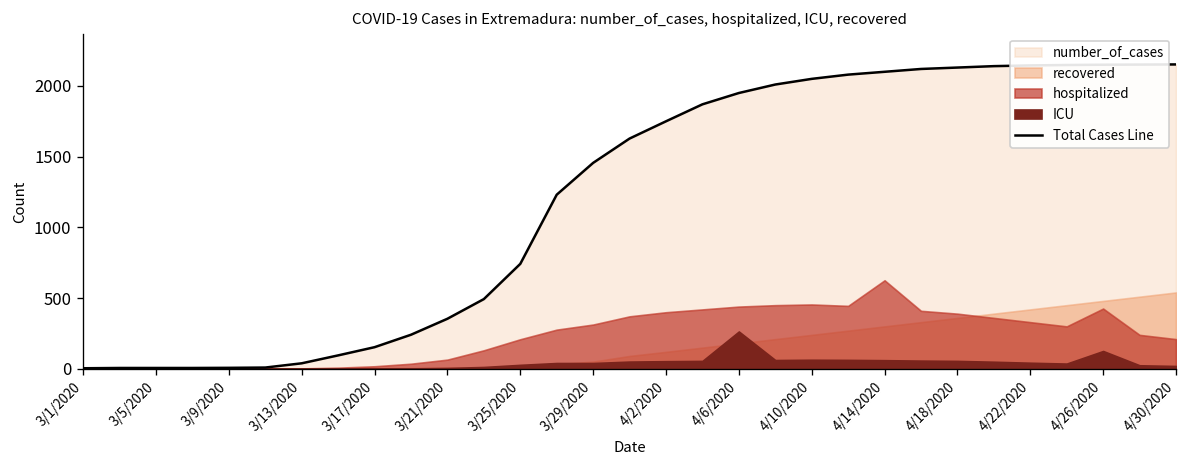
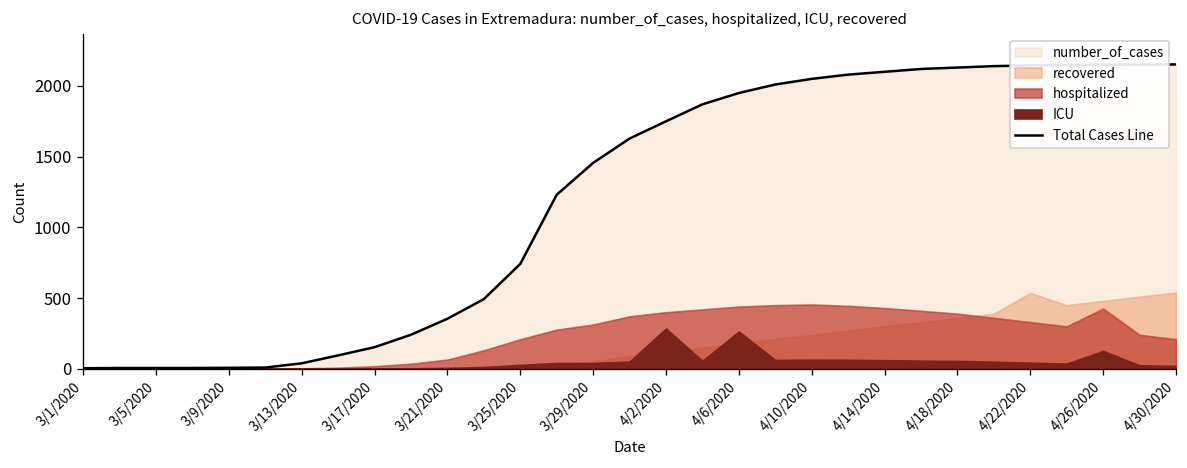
  {
    "number_of_cases": {
      "3/13/2020": 40,
      "3/17/2020": 150,
      "3/21/2020": 350,
      "3/25/2020": 740,
      "3/29/2020": 1460,
      "4/2/2020": 1750,
      "4/6/2020": 1950,
      "4/10/2020": 2050,
      "4/14/2020": 2100,
      "4/18/2020": 2130,
      "4/30/2020": 2150
    },
    "recovered": {
      "4/10/2020": 240,
      "4/14/2020": 300,
      "4/18/2020": 360,
-     "4/22/2020": 420,
+     "4/22/2020": 540,
      "4/26/2020": 480,
      "4/30/2020": 540
    },
    "hospitalized": {
      "3/21/2020": 70,
      "3/25/2020": 210,
      "3/29/2020": 310,
      "4/2/2020": 400,
      "4/6/2020": 440,
      "4/10/2020": 460,
-     "4/14/2020": 630,
+     "4/14/2020": 430,
      "4/18/2020": 390,
      "4/22/2020": 330,
      "4/26/2020": 430,
      "4/30/2020": 210
    },
    "ICU": {
-     "4/2/2020": 50,
+     "4/2/2020": 290,
      "4/6/2020": 260,
      "4/10/2020": 60,
      "4/14/2020": 60,
      "4/18/2020": 60,
      "4/22/2020": 40,
      "4/26/2020": 130
    }
  }
